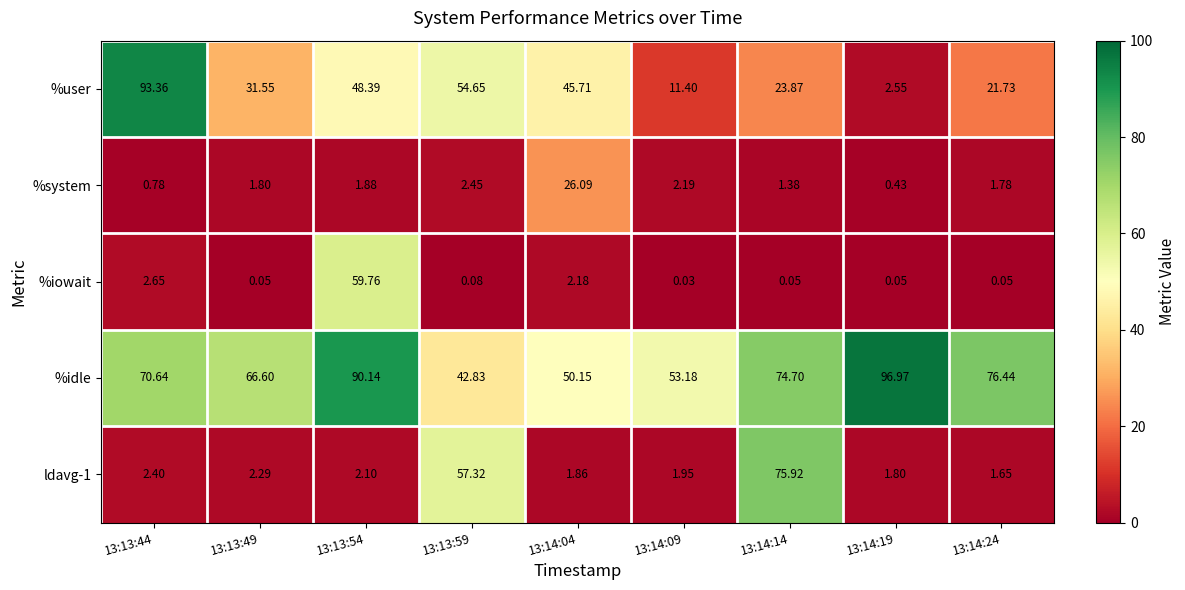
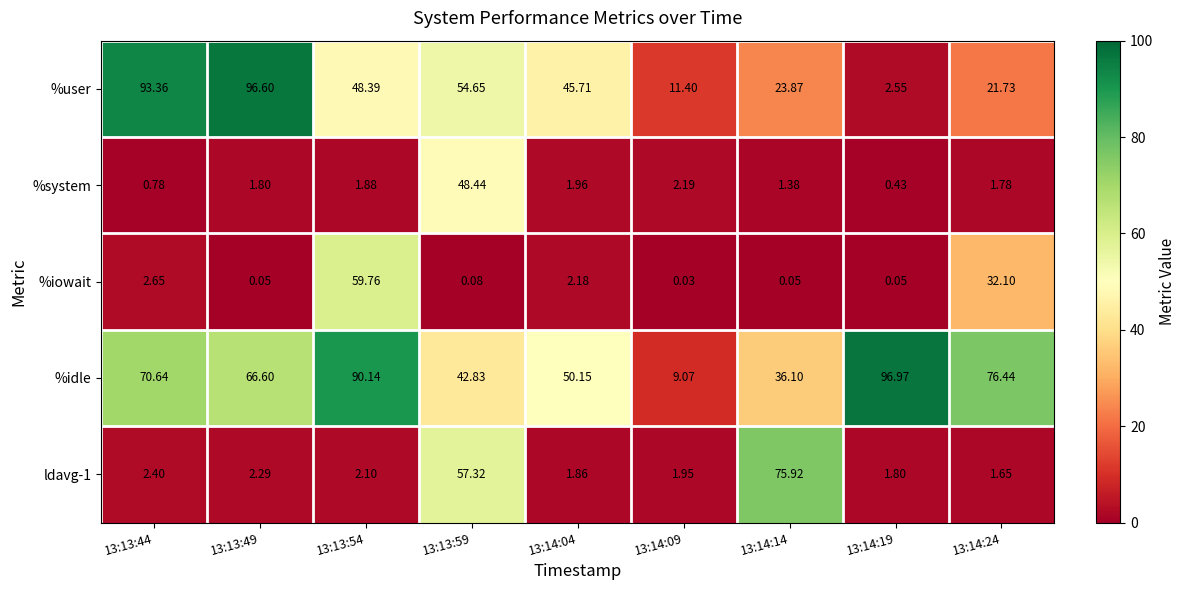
  {
    "%user": {
      "13:13:44": 93.36,
-     "13:13:49": 31.55,
+     "13:13:49": 96.60,
      "13:13:54": 48.39,
      "13:13:59": 54.65,
      "13:14:04": 45.71,
      "13:14:09": 11.40,
      "13:14:14": 23.87,
      "13:14:19": 2.55,
      "13:14:24": 21.73
    },
    "%system": {
      "13:13:44": 0.78,
      "13:13:49": 1.80,
      "13:13:54": 1.88,
-     "13:13:59": 2.45,
-     "13:14:04": 26.09,
+     "13:13:59": 48.44,
+     "13:14:04": 1.96,
      "13:14:09": 2.19,
      "13:14:14": 1.38,
      "13:14:19": 0.43,
      "13:14:24": 1.78
    },
    "%iowait": {
      "13:13:44": 2.65,
      "13:13:49": 0.05,
      "13:13:54": 59.76,
      "13:13:59": 0.08,
      "13:14:04": 2.18,
      "13:14:09": 0.03,
      "13:14:14": 0.05,
      "13:14:19": 0.05,
-     "13:14:24": 0.05
+     "13:14:24": 32.10
    },
    "%idle": {
      "13:13:44": 70.64,
      "13:13:49": 66.60,
      "13:13:54": 90.14,
      "13:13:59": 42.83,
      "13:14:04": 50.15,
-     "13:14:09": 53.18,
-     "13:14:14": 74.70,
+     "13:14:09": 9.07,
+     "13:14:14": 36.10,
      "13:14:19": 96.97,
      "13:14:24": 76.44
    },
    "ldavg-1": {
      "13:13:44": 2.40,
      "13:13:49": 2.29,
      "13:13:54": 2.10,
      "13:13:59": 57.32,
      "13:14:04": 1.86,
      "13:14:09": 1.95,
      "13:14:14": 75.92,
      "13:14:19": 1.80,
      "13:14:24": 1.65
    }
  }
